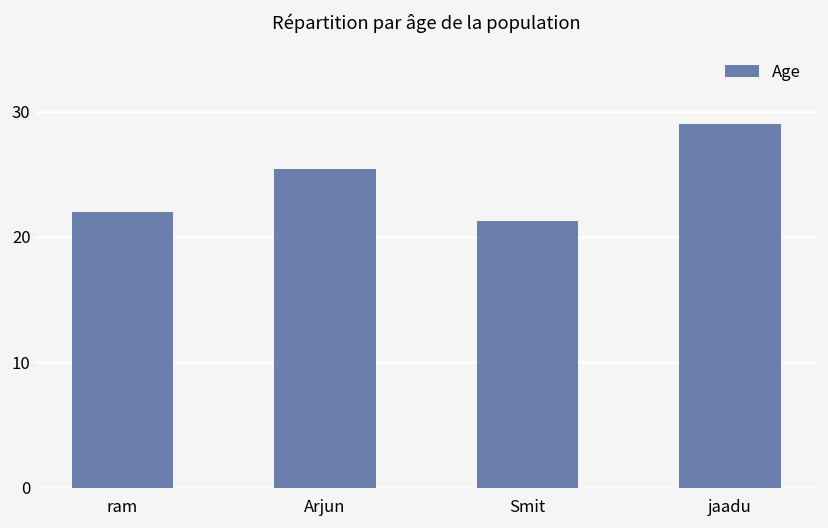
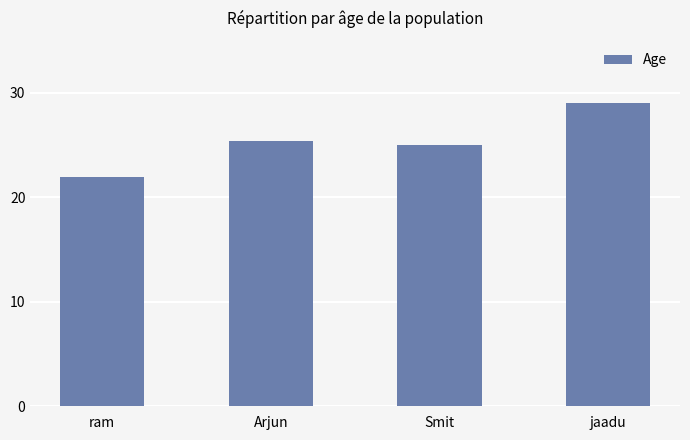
  {
    "ram": 22.0,
    "Arjun": 25.4,
-   "Smit": 21.3,
+   "Smit": 25.0,
    "jaadu": 29.0
  }
